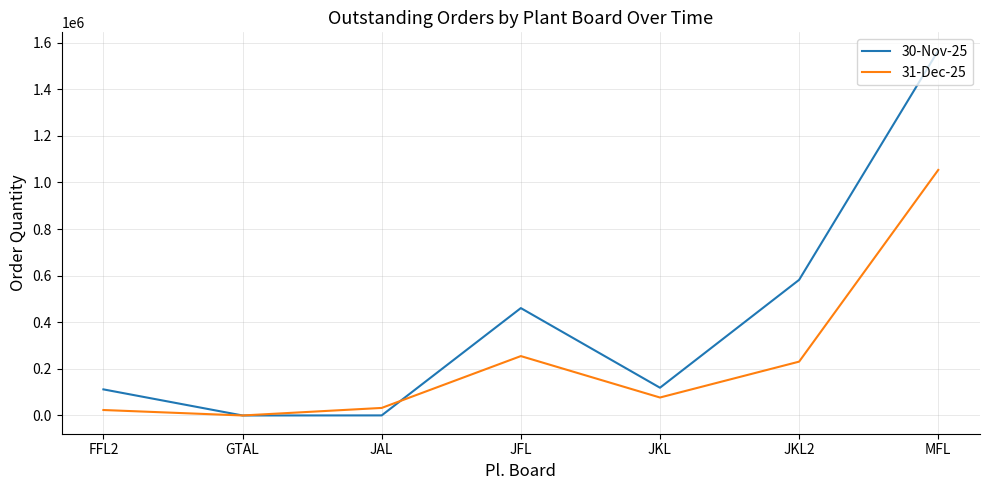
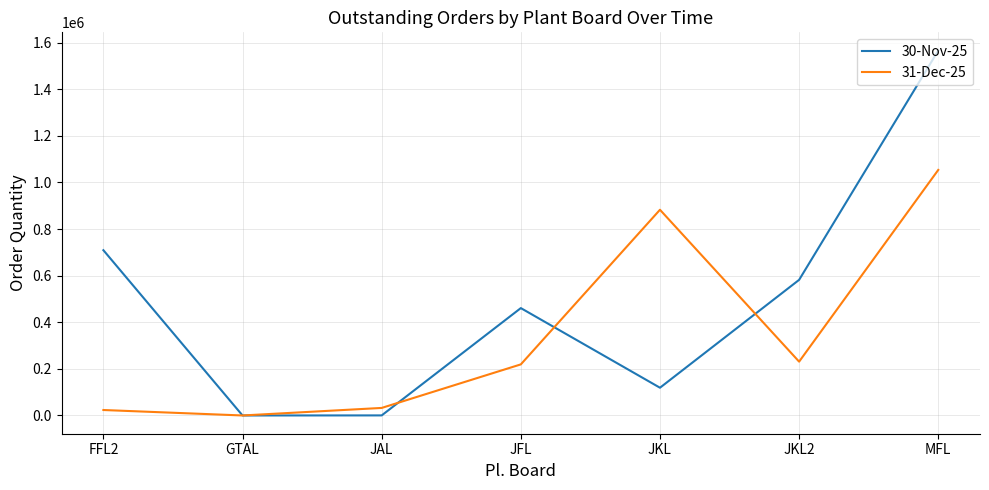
  {
    "30-Nov-25": {
-     "FFL2": 110000,
+     "FFL2": 710000,
      "JAL": 0,
      "JFL": 460000,
      "JKL": 120000,
      "JKL2": 580000
    },
    "31-Dec-25": {
      "FFL2": 20000,
      "JAL": 30000,
-     "JFL": 250000,
-     "JKL": 80000,
+     "JFL": 220000,
+     "JKL": 880000,
      "JKL2": 230000,
      "MFL": 1050000
    }
  }
